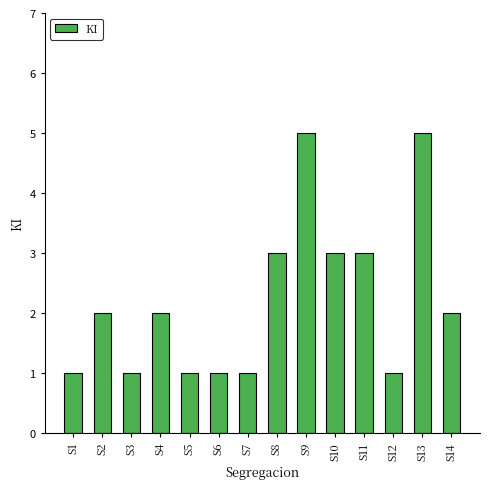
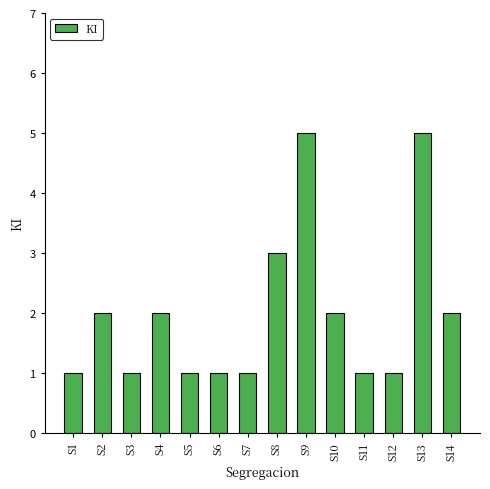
  {
    "S1": 1,
    "S2": 2,
    "S3": 1,
    "S4": 2,
    "S5": 1,
    "S6": 1,
    "S7": 1,
    "S8": 3,
    "S9": 5,
-   "S10": 3,
-   "S11": 3,
+   "S10": 2,
+   "S11": 1,
    "S12": 1,
    "S13": 5,
    "S14": 2
  }
